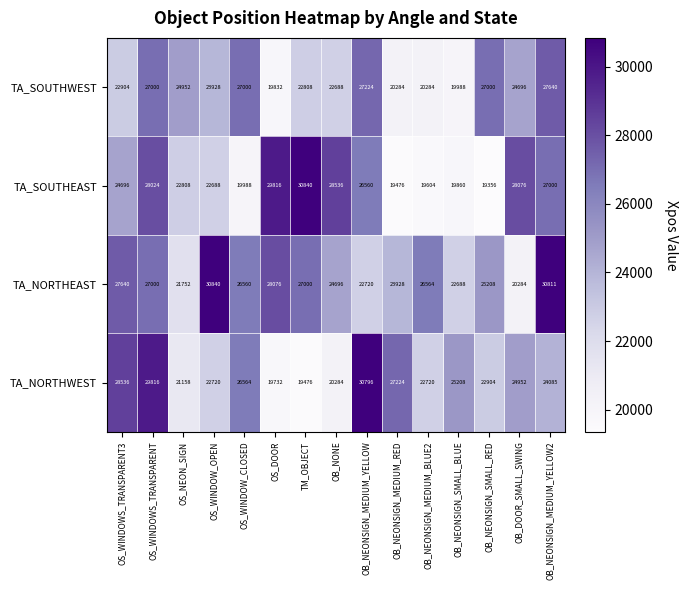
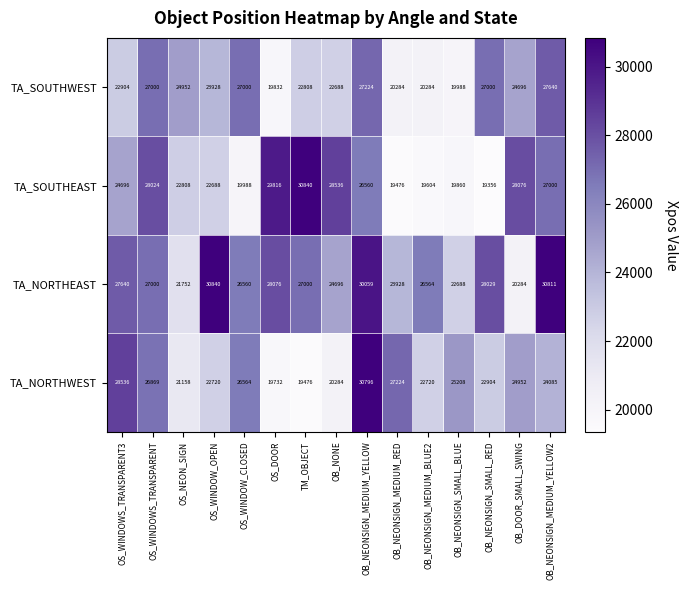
  {
    "TA_SOUTHWEST": {
      "OS_WINDOWS_TRANSPARENT3": 22904,
      "OS_WINDOWS_TRANSPARENT": 27000,
      "OS_NEON_SIGN": 24952,
      "OS_WINDOW_OPEN": 23928,
      "OS_WINDOW_CLOSED": 27000,
      "OS_DOOR": 19832,
      "TM_OBJECT": 22808,
      "OB_NONE": 22688,
      "OB_NEONSIGN_MEDIUM_YELLOW": 27224,
      "OB_NEONSIGN_MEDIUM_RED": 20284,
      "OB_NEONSIGN_MEDIUM_BLUE2": 20284,
      "OB_NEONSIGN_SMALL_BLUE": 19988,
      "OB_NEONSIGN_SMALL_RED": 27000,
      "OB_DOOR_SMALL_SWING": 24696,
      "OB_NEONSIGN_MEDIUM_YELLOW2": 27640
    },
    "TA_SOUTHEAST": {
      "OS_WINDOWS_TRANSPARENT3": 24696,
      "OS_WINDOWS_TRANSPARENT": 28024,
      "OS_NEON_SIGN": 22808,
      "OS_WINDOW_OPEN": 22688,
      "OS_WINDOW_CLOSED": 19988,
      "OS_DOOR": 29816,
      "TM_OBJECT": 30840,
      "OB_NONE": 28536,
      "OB_NEONSIGN_MEDIUM_YELLOW": 26560,
      "OB_NEONSIGN_MEDIUM_RED": 19476,
      "OB_NEONSIGN_MEDIUM_BLUE2": 19604,
      "OB_NEONSIGN_SMALL_BLUE": 19860,
      "OB_NEONSIGN_SMALL_RED": 19356,
      "OB_DOOR_SMALL_SWING": 28076,
      "OB_NEONSIGN_MEDIUM_YELLOW2": 27000
    },
    "TA_NORTHEAST": {
      "OS_WINDOWS_TRANSPARENT3": 27640,
      "OS_WINDOWS_TRANSPARENT": 27000,
      "OS_NEON_SIGN": 21752,
      "OS_WINDOW_OPEN": 30840,
      "OS_WINDOW_CLOSED": 26560,
      "OS_DOOR": 28076,
      "TM_OBJECT": 27000,
      "OB_NONE": 24696,
-     "OB_NEONSIGN_MEDIUM_YELLOW": 22720,
+     "OB_NEONSIGN_MEDIUM_YELLOW": 30059,
      "OB_NEONSIGN_MEDIUM_RED": 23928,
      "OB_NEONSIGN_MEDIUM_BLUE2": 26564,
      "OB_NEONSIGN_SMALL_BLUE": 22688,
-     "OB_NEONSIGN_SMALL_RED": 25208,
+     "OB_NEONSIGN_SMALL_RED": 28029,
      "OB_DOOR_SMALL_SWING": 20284,
      "OB_NEONSIGN_MEDIUM_YELLOW2": 30811
    },
    "TA_NORTHWEST": {
      "OS_WINDOWS_TRANSPARENT3": 28536,
-     "OS_WINDOWS_TRANSPARENT": 29816,
+     "OS_WINDOWS_TRANSPARENT": 26869,
      "OS_NEON_SIGN": 21158,
      "OS_WINDOW_OPEN": 22720,
      "OS_WINDOW_CLOSED": 26564,
      "OS_DOOR": 19732,
      "TM_OBJECT": 19476,
      "OB_NONE": 20284,
      "OB_NEONSIGN_MEDIUM_YELLOW": 30796,
      "OB_NEONSIGN_MEDIUM_RED": 27224,
      "OB_NEONSIGN_MEDIUM_BLUE2": 22720,
      "OB_NEONSIGN_SMALL_BLUE": 25208,
      "OB_NEONSIGN_SMALL_RED": 22904,
      "OB_DOOR_SMALL_SWING": 24952,
      "OB_NEONSIGN_MEDIUM_YELLOW2": 24085
    }
  }
